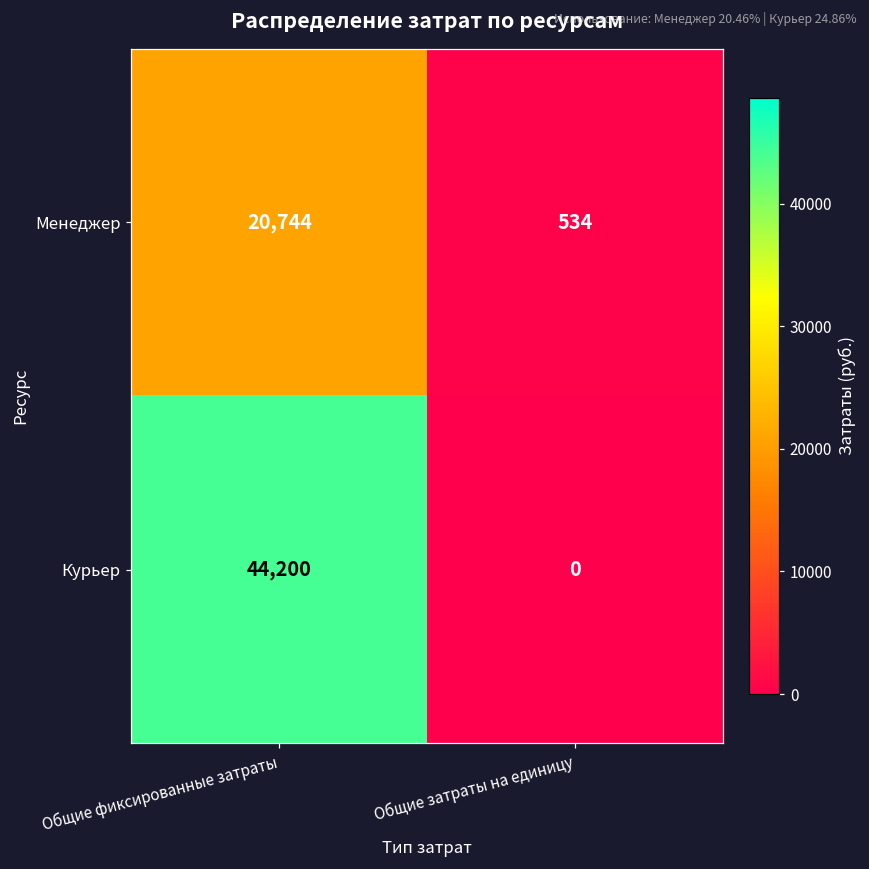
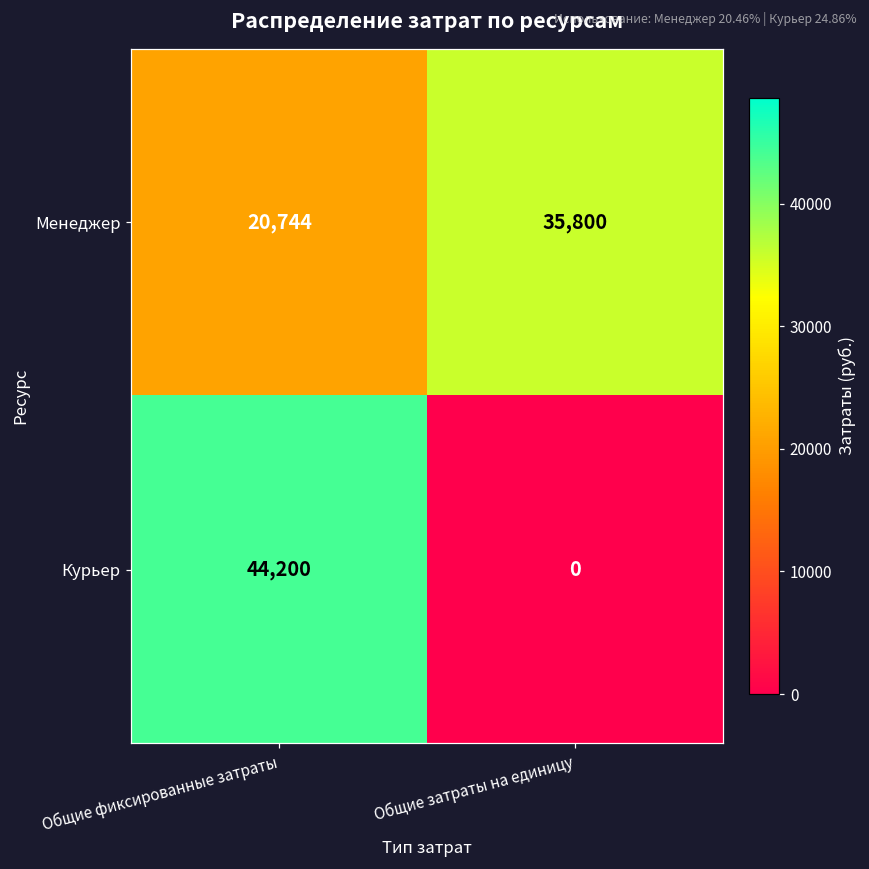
  {
    "Менеджер": {
      "Общие фиксированные затраты": "20,744",
-     "Общие затраты на единицу": "534"
+     "Общие затраты на единицу": "35,800"
    },
    "Курьер": {
      "Общие фиксированные затраты": "44,200",
      "Общие затраты на единицу": "0"
    }
  }
